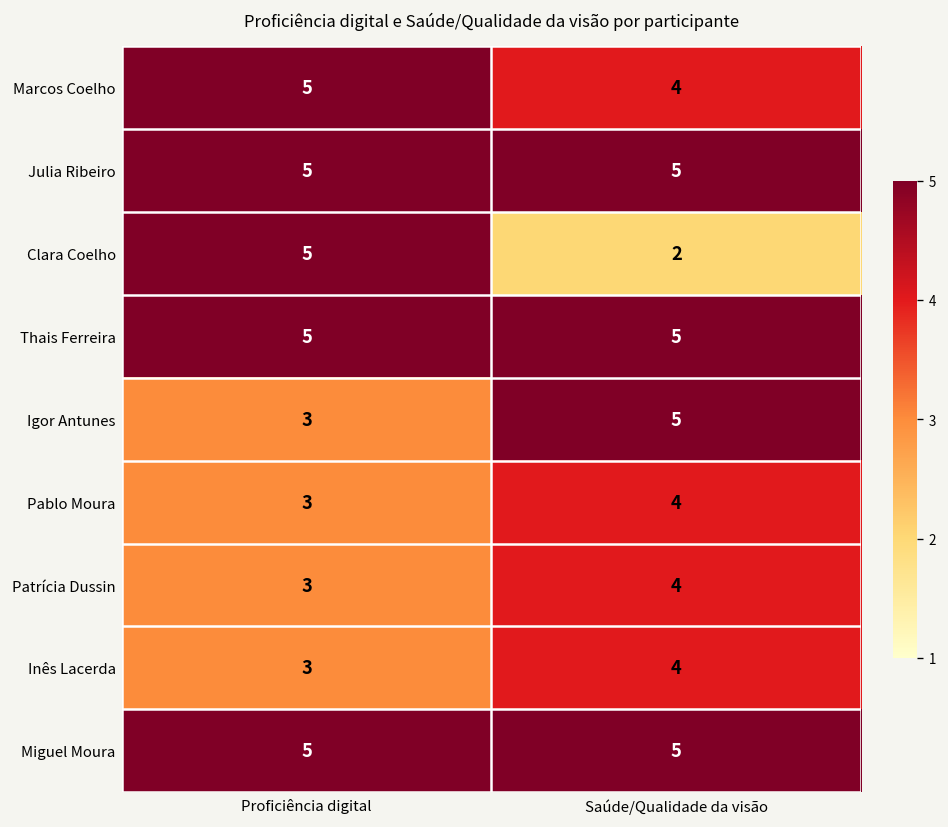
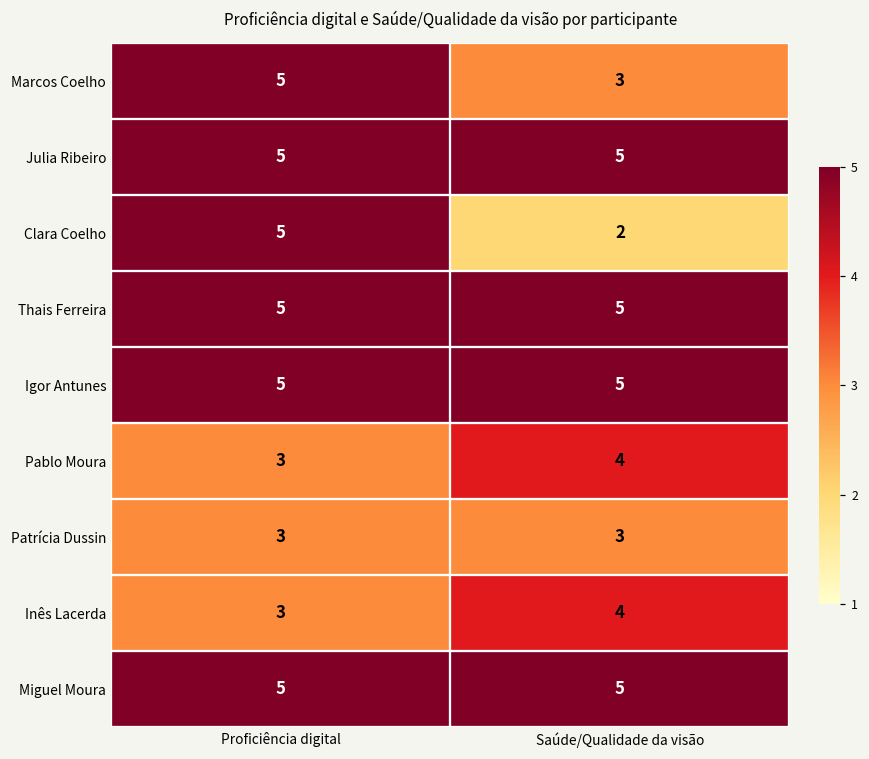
  {
    "Marcos Coelho": {
      "Proficiência digital": 5,
-     "Saúde/Qualidade da visão": 4
+     "Saúde/Qualidade da visão": 3
    },
    "Julia Ribeiro": {
      "Proficiência digital": 5,
      "Saúde/Qualidade da visão": 5
    },
    "Clara Coelho": {
      "Proficiência digital": 5,
      "Saúde/Qualidade da visão": 2
    },
    "Thais Ferreira": {
      "Proficiência digital": 5,
      "Saúde/Qualidade da visão": 5
    },
    "Igor Antunes": {
-     "Proficiência digital": 3,
+     "Proficiência digital": 5,
      "Saúde/Qualidade da visão": 5
    },
    "Pablo Moura": {
      "Proficiência digital": 3,
      "Saúde/Qualidade da visão": 4
    },
    "Patrícia Dussin": {
      "Proficiência digital": 3,
-     "Saúde/Qualidade da visão": 4
+     "Saúde/Qualidade da visão": 3
    },
    "Inês Lacerda": {
      "Proficiência digital": 3,
      "Saúde/Qualidade da visão": 4
    },
    "Miguel Moura": {
      "Proficiência digital": 5,
      "Saúde/Qualidade da visão": 5
    }
  }
